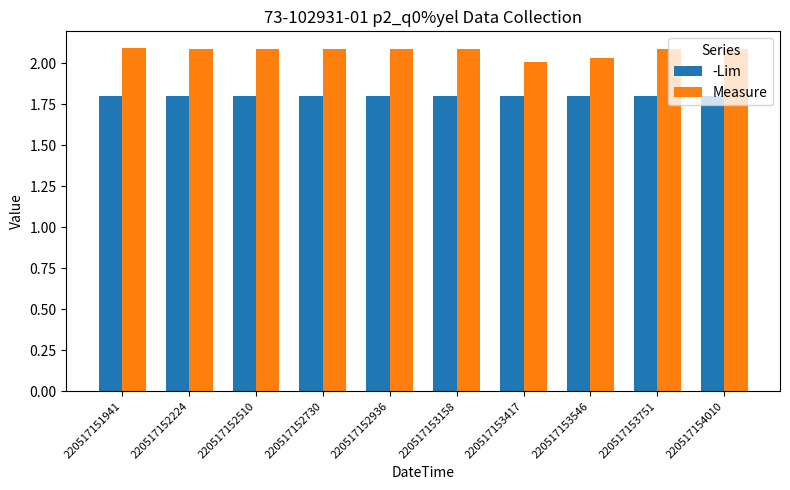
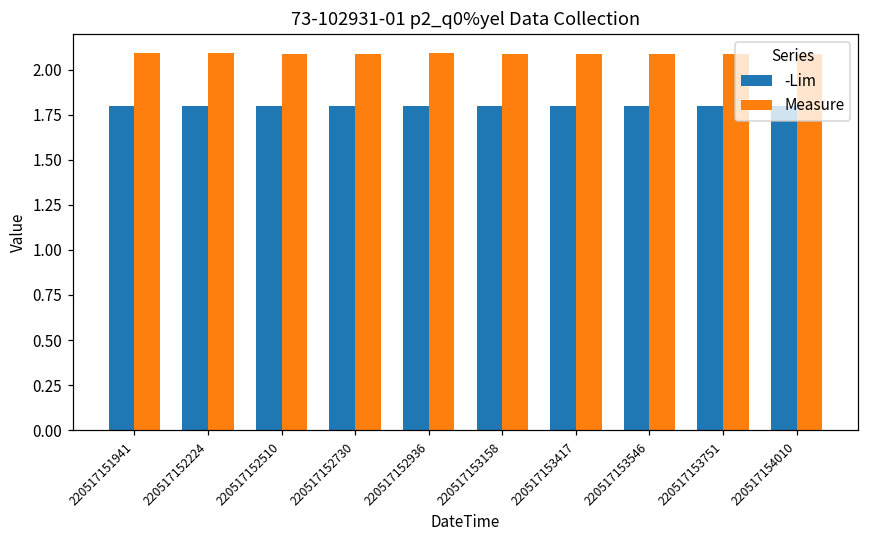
  {
    "-Lim": {
      "220517151941": 1.80,
      "220517152224": 1.80,
      "220517152510": 1.80,
      "220517152730": 1.80,
      "220517152936": 1.80,
      "220517153158": 1.80,
      "220517153417": 1.80,
      "220517153546": 1.80,
      "220517153751": 1.80
    },
    "Measure": {
      "220517151941": 2.09,
      "220517152224": 2.09,
      "220517152510": 2.09,
      "220517152730": 2.09,
      "220517152936": 2.09,
      "220517153158": 2.09,
-     "220517153417": 2.01,
-     "220517153546": 2.03
+     "220517153417": 2.09,
+     "220517153546": 2.09
    }
  }
